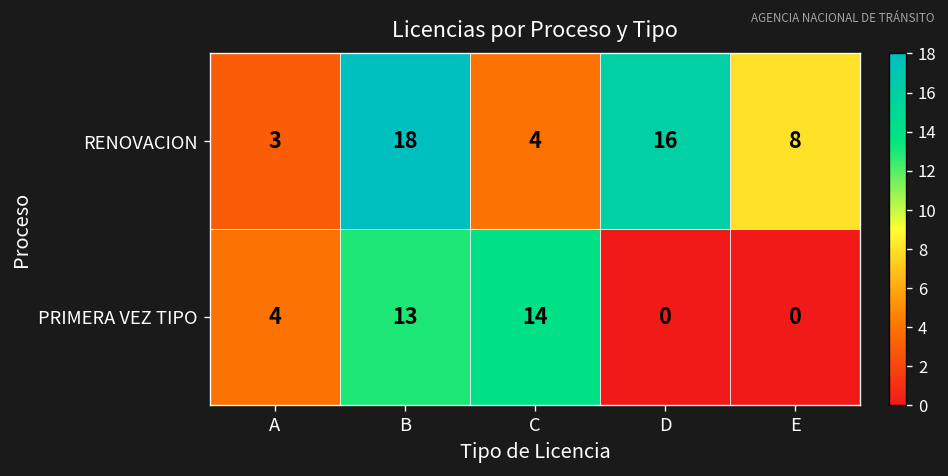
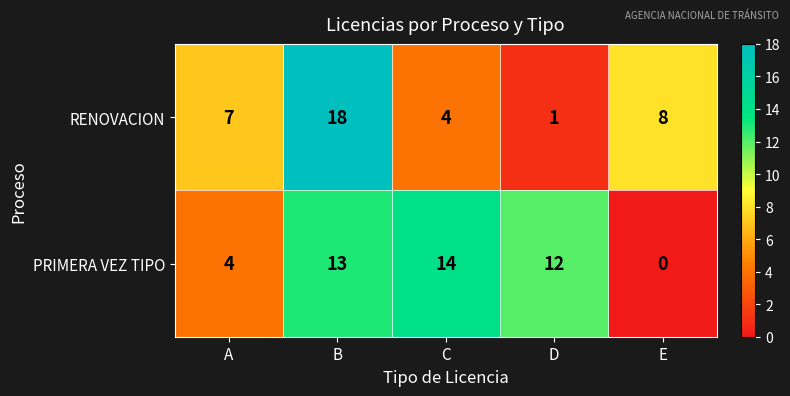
  {
    "RENOVACION": {
-     "A": 3,
+     "A": 7,
      "B": 18,
      "C": 4,
-     "D": 16,
+     "D": 1,
      "E": 8
    },
    "PRIMERA VEZ TIPO": {
      "A": 4,
      "B": 13,
      "C": 14,
-     "D": 0,
+     "D": 12,
      "E": 0
    }
  }
